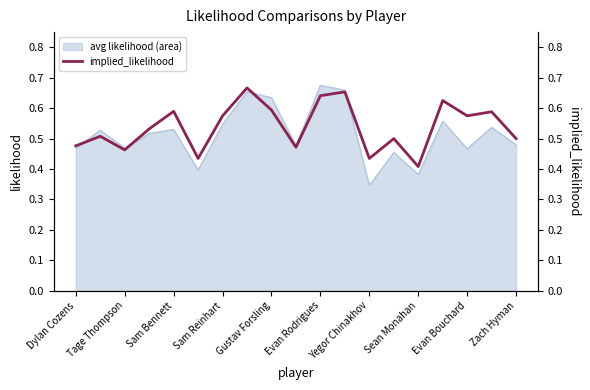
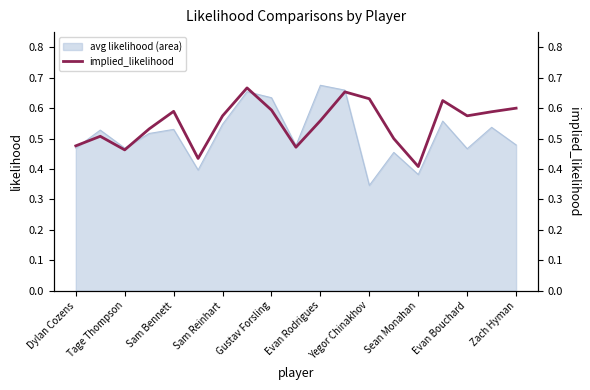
  {
    "avg likelihood (area)": {
      "Dylan Cozens": 0.47,
      "Tage Thompson": 0.47,
      "Sam Bennett": 0.53,
      "Sam Reinhart": 0.55,
      "Gustav Forsling": 0.63,
      "Evan Rodrigues": 0.68,
      "Yegor Chinakhov": 0.35,
      "Sean Monahan": 0.38,
      "Evan Bouchard": 0.47,
      "Zach Hyman": 0.48
    },
    "implied_likelihood": {
      "Dylan Cozens": 0.48,
      "Tage Thompson": 0.46,
      "Sam Bennett": 0.59,
      "Sam Reinhart": 0.57,
      "Gustav Forsling": 0.59,
-     "Evan Rodrigues": 0.64,
-     "Yegor Chinakhov": 0.43,
+     "Evan Rodrigues": 0.56,
+     "Yegor Chinakhov": 0.63,
      "Sean Monahan": 0.41,
      "Evan Bouchard": 0.57,
-     "Zach Hyman": 0.5
+     "Zach Hyman": 0.6
    }
  }
